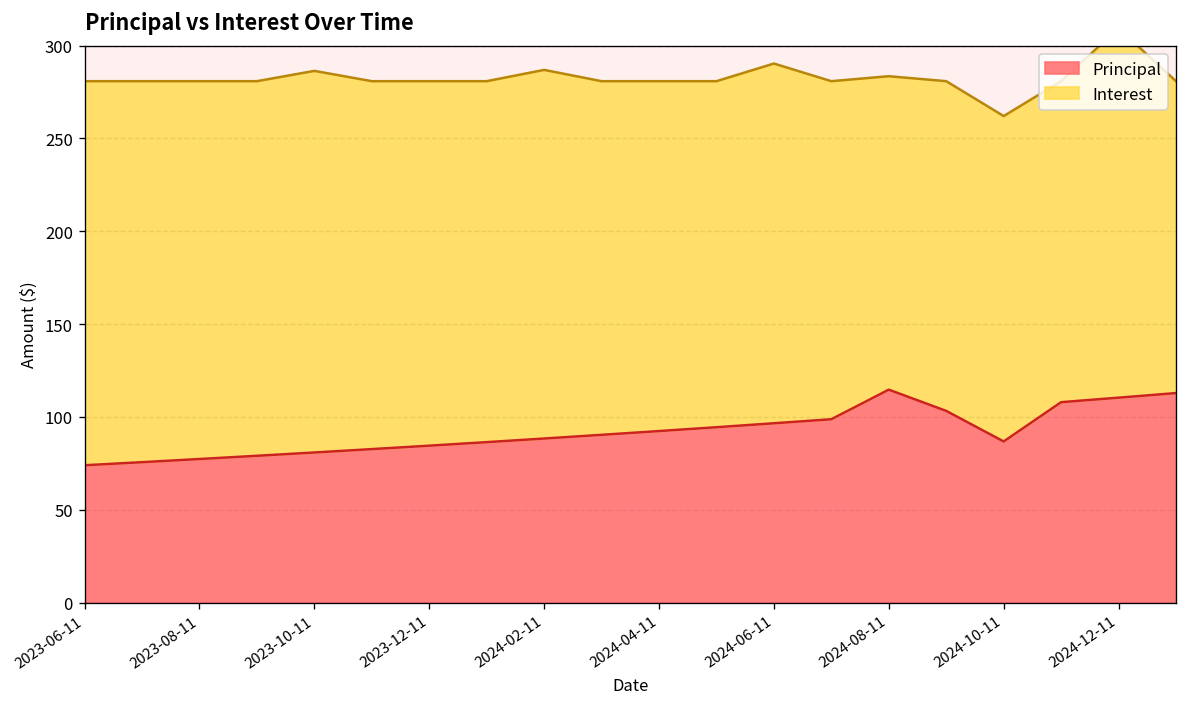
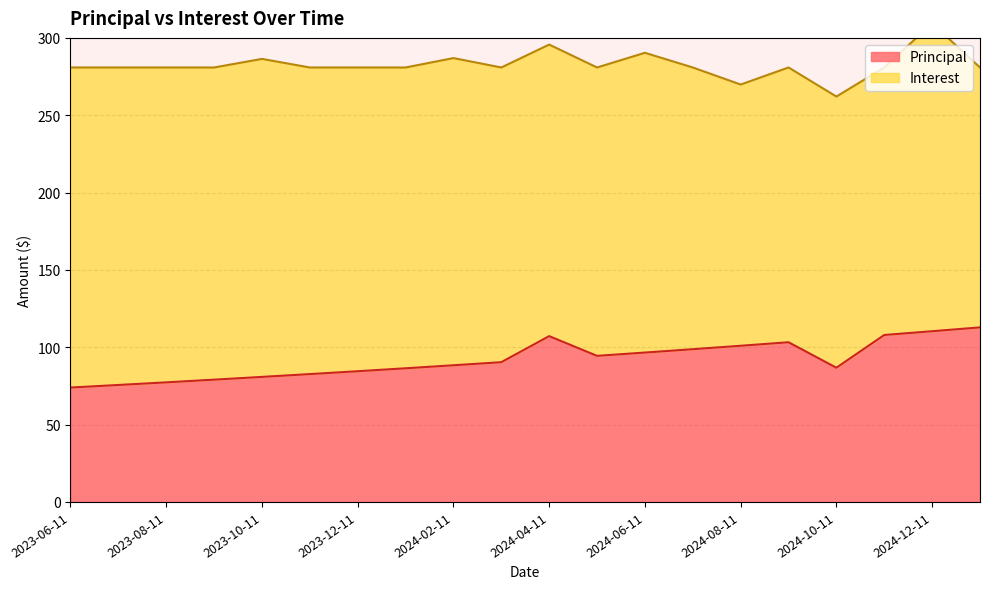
  {
    "Principal": {
      "2023-06-11": 74,
      "2023-08-11": 77,
      "2023-10-11": 81,
      "2023-12-11": 85,
      "2024-02-11": 88,
-     "2024-04-11": 92,
+     "2024-04-11": 107,
      "2024-06-11": 97,
-     "2024-08-11": 115,
+     "2024-08-11": 101,
      "2024-10-11": 87,
      "2024-12-11": 110
    },
    "Interest": {
      "2023-06-11": 207,
      "2023-08-11": 204,
      "2023-10-11": 206,
      "2023-12-11": 196,
      "2024-02-11": 199,
      "2024-04-11": 189,
      "2024-06-11": 194,
      "2024-08-11": 169,
      "2024-10-11": 175
    }
  }
